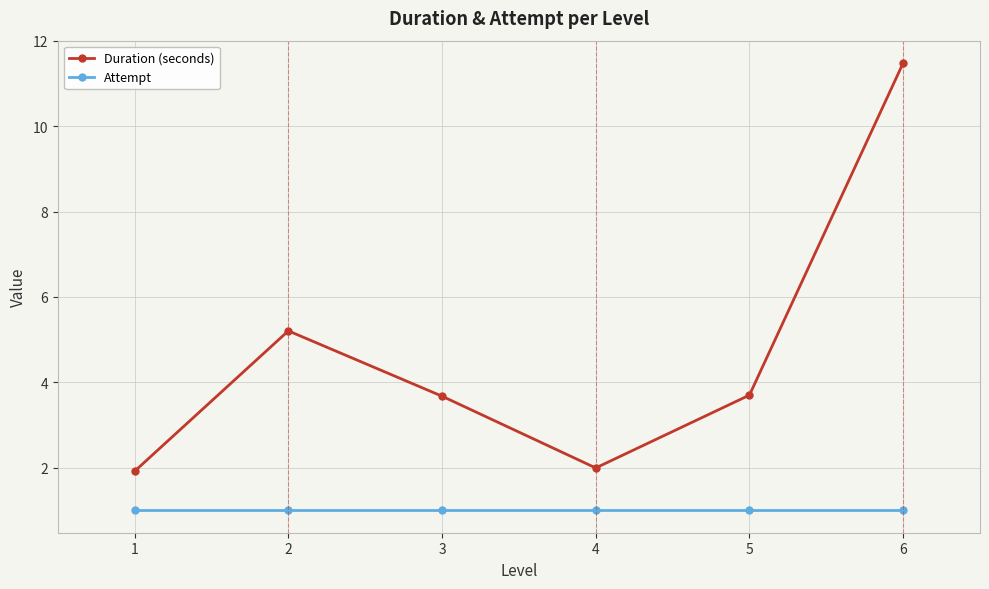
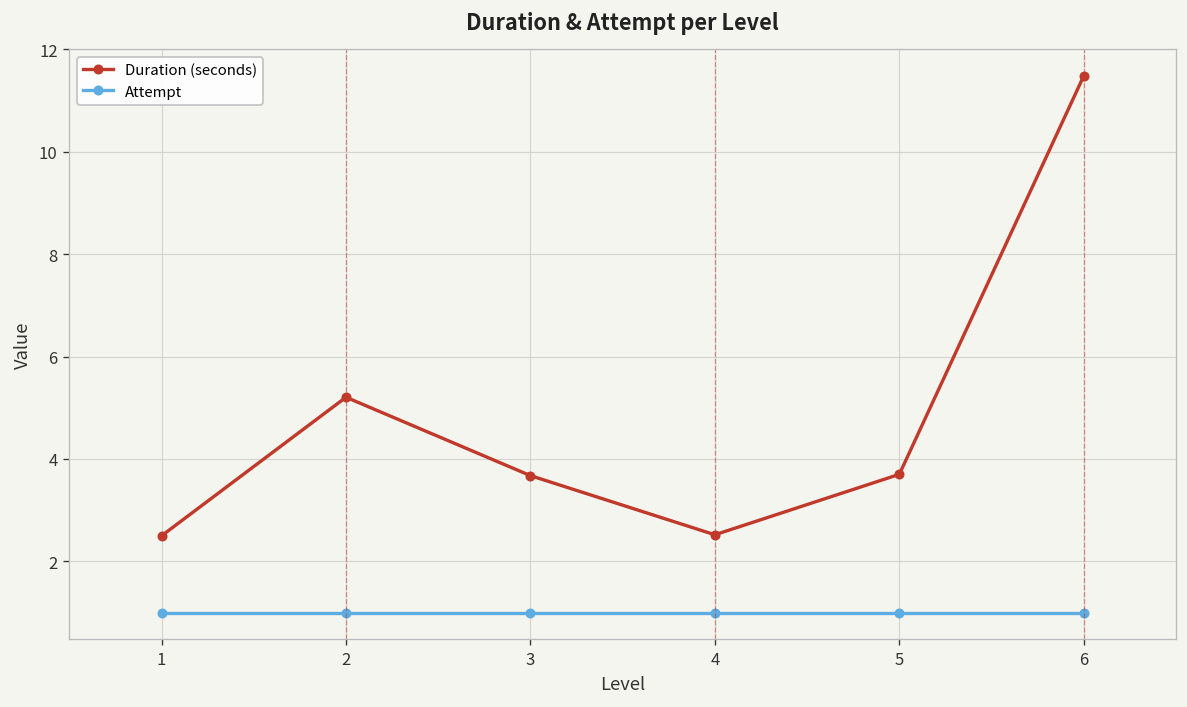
  {
    "Duration (seconds)": {
-     "1": 1.9,
+     "1": 2.5,
      "2": 5.2,
      "3": 3.7,
-     "4": 2.0,
+     "4": 2.5,
      "5": 3.7,
      "6": 11.5
    },
    "Attempt": {
      "1": 1.0,
      "2": 1.0,
      "3": 1.0,
      "4": 1.0,
      "5": 1.0,
      "6": 1.0
    }
  }
